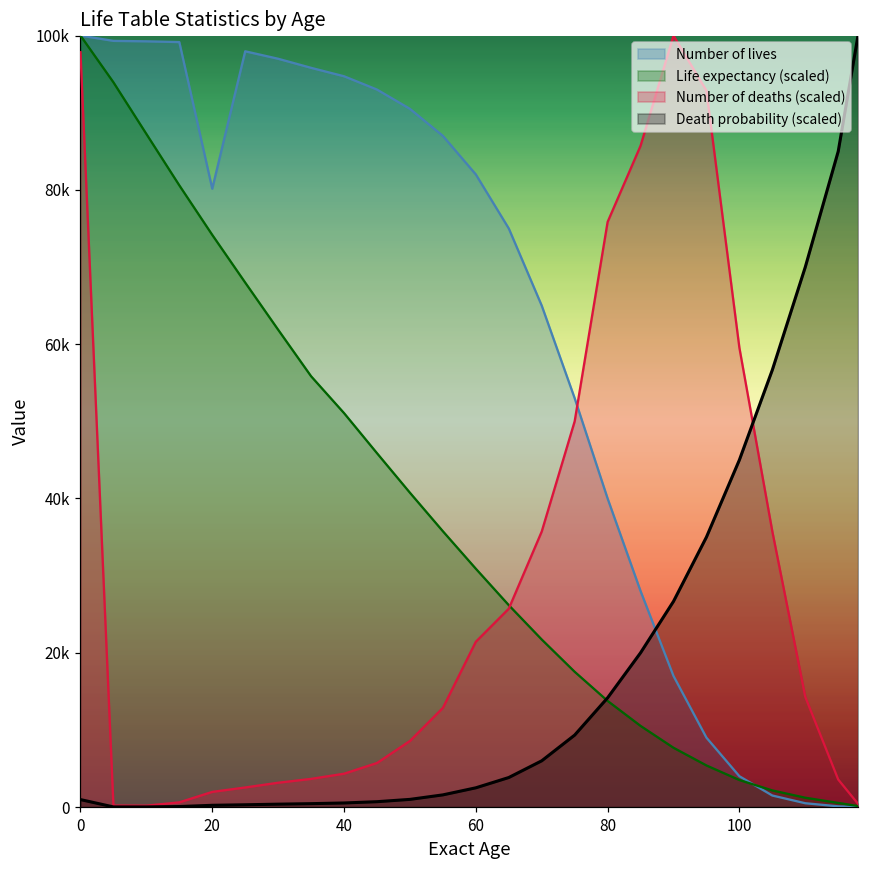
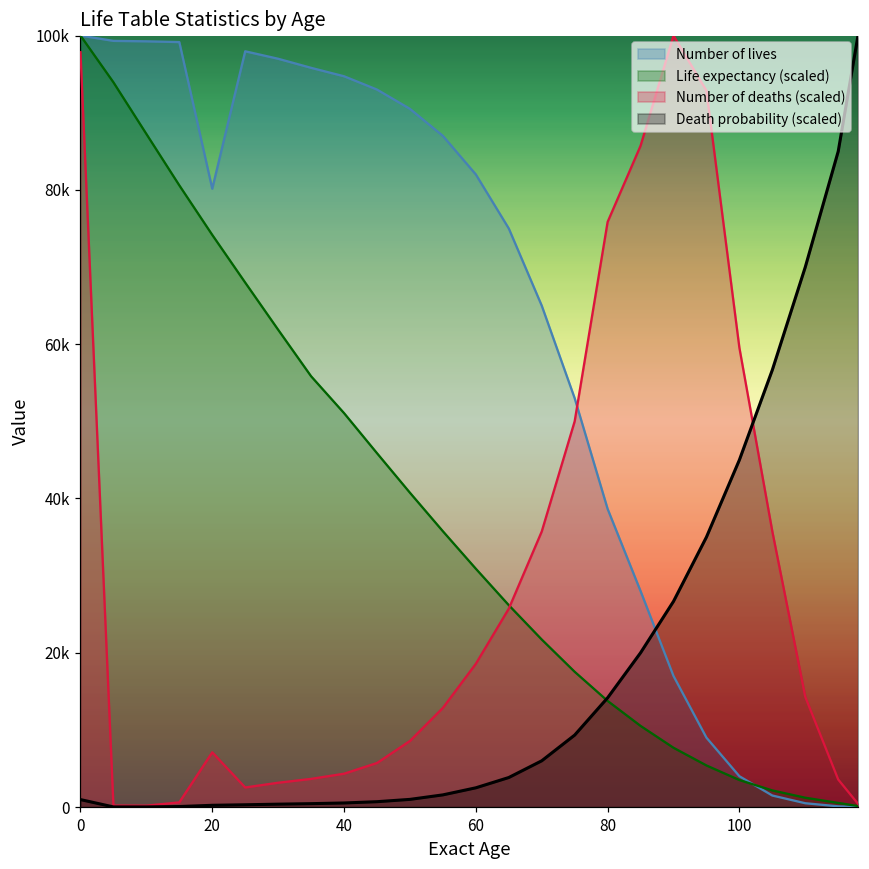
  {
    "Number of lives": {
      "20": 80000,
      "40": 95000,
      "60": 82000,
-     "80": 40000,
+     "80": 39000,
      "100": 4000
    },
    "Number of deaths (scaled)": {
      "0": 98000,
-     "20": 2000,
+     "20": 7000,
      "40": 4000,
-     "60": 21000,
+     "60": 19000,
      "80": 76000,
      "100": 60000
    }
  }
